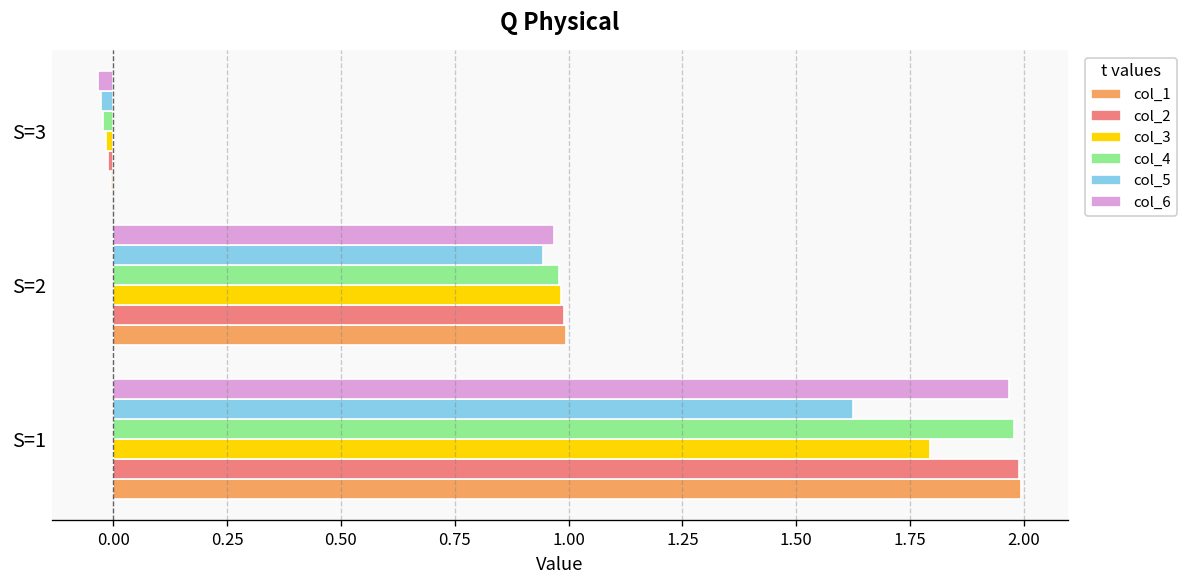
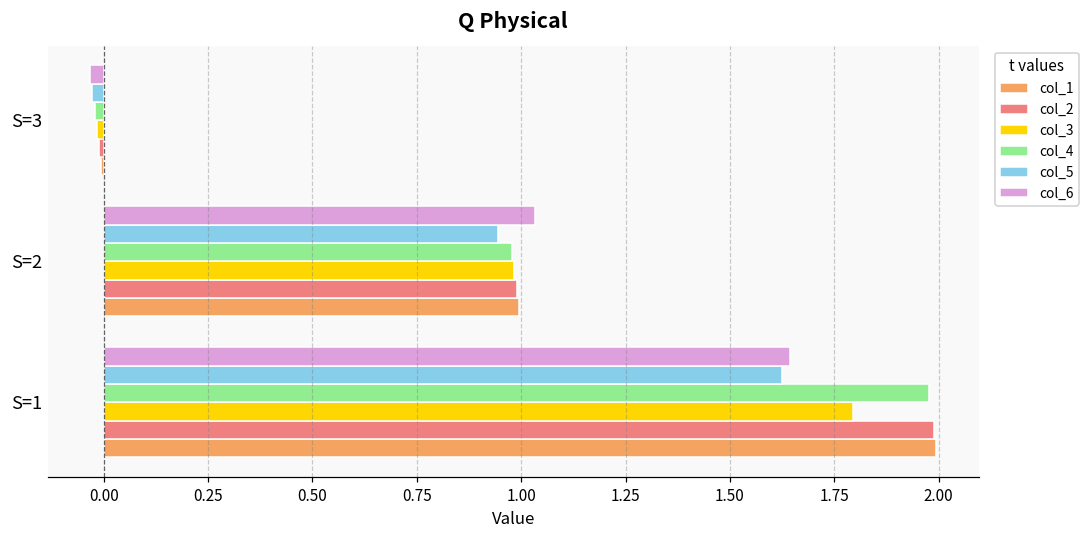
  {
    "col_3": {
      "S=3": -0.02,
      "S=2": 0.98,
      "S=1": 1.79
    },
    "col_4": {
      "S=3": -0.02,
      "S=2": 0.98,
      "S=1": 1.98
    },
    "col_5": {
      "S=3": -0.03,
      "S=2": 0.94,
      "S=1": 1.62
    },
    "col_6": {
      "S=3": -0.03,
-     "S=2": 0.97,
-     "S=1": 1.97
+     "S=2": 1.03,
+     "S=1": 1.64
    }
  }
